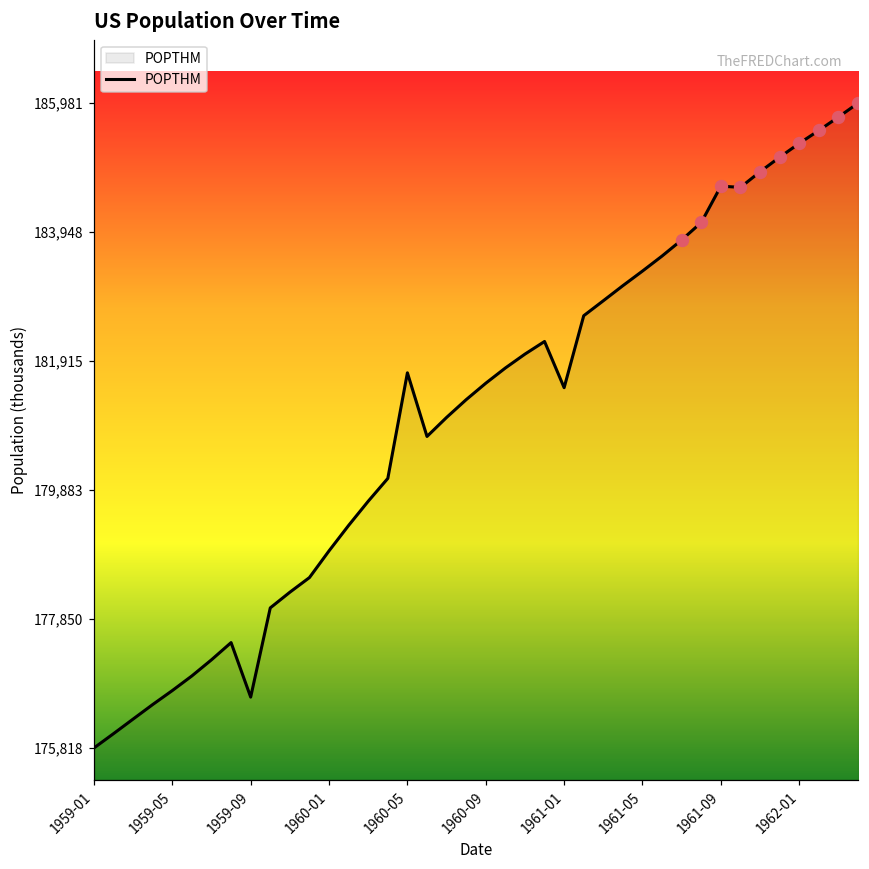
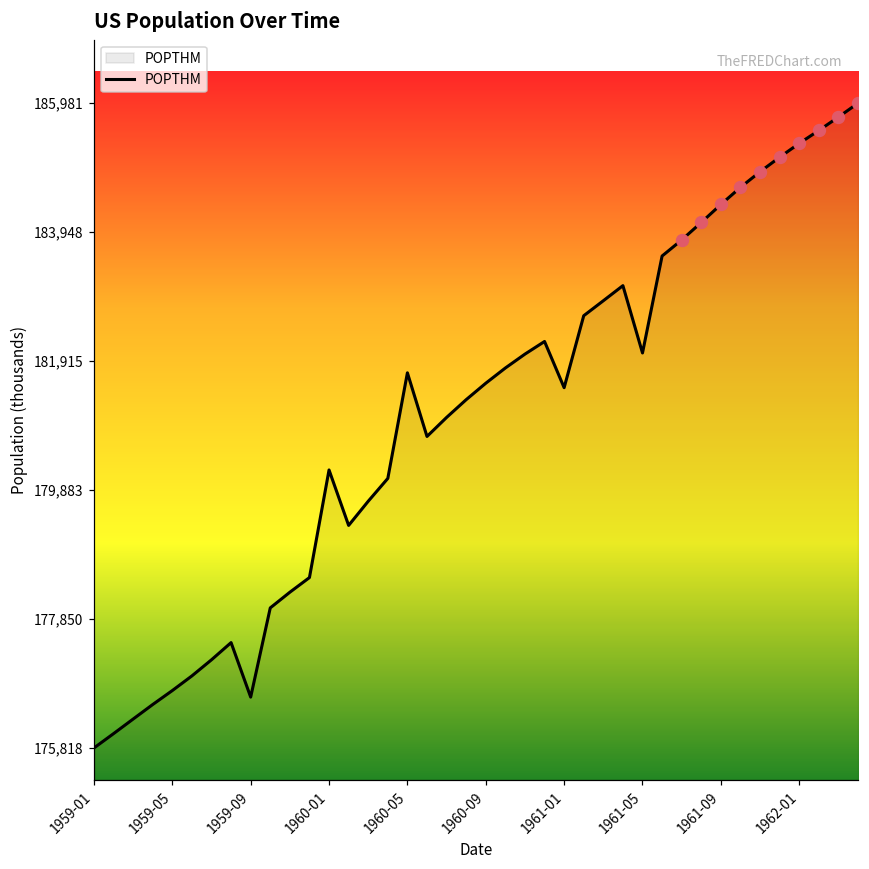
  {
    "POPTHM": {
      "1959-01": "175,800",
      "1959-05": "176,700",
      "1959-09": "176,600",
-     "1960-01": "178,900",
+     "1960-01": "180,200",
      "1960-05": "181,700",
      "1960-09": "181,600",
      "1961-01": "181,500",
-     "1961-05": "183,300",
-     "1961-09": "184,700"
+     "1961-05": "182,000",
+     "1961-09": "184,400"
    }
  }
